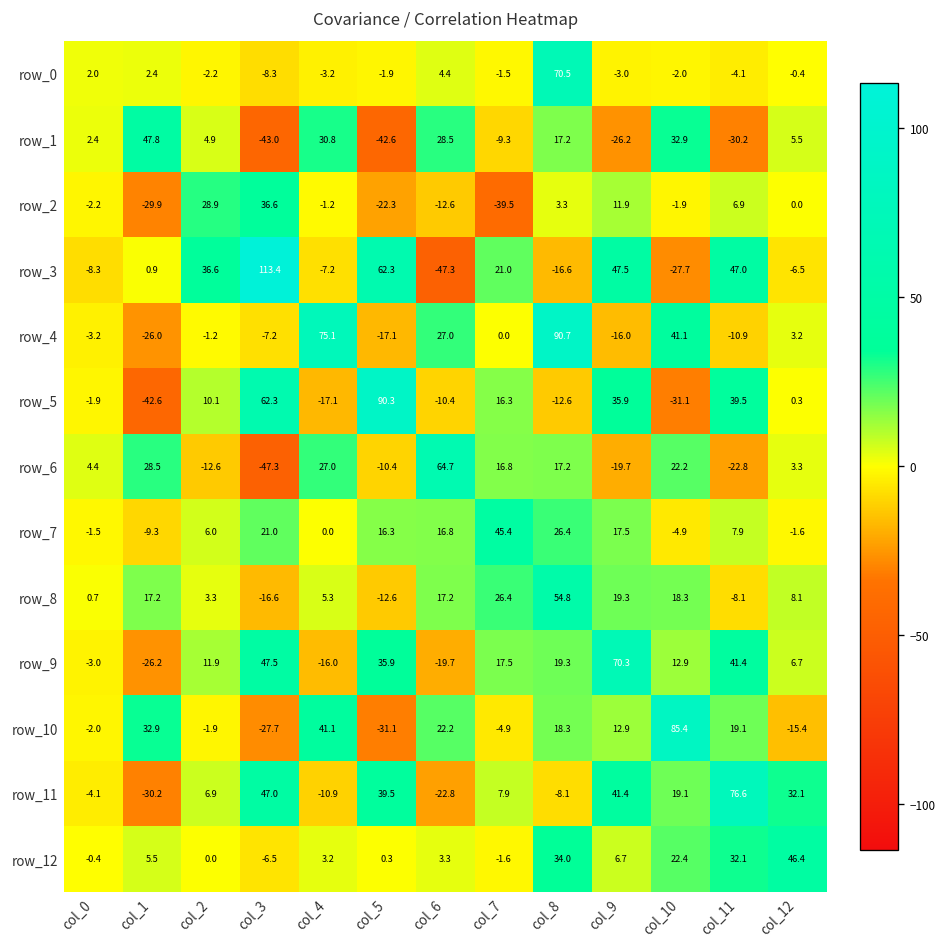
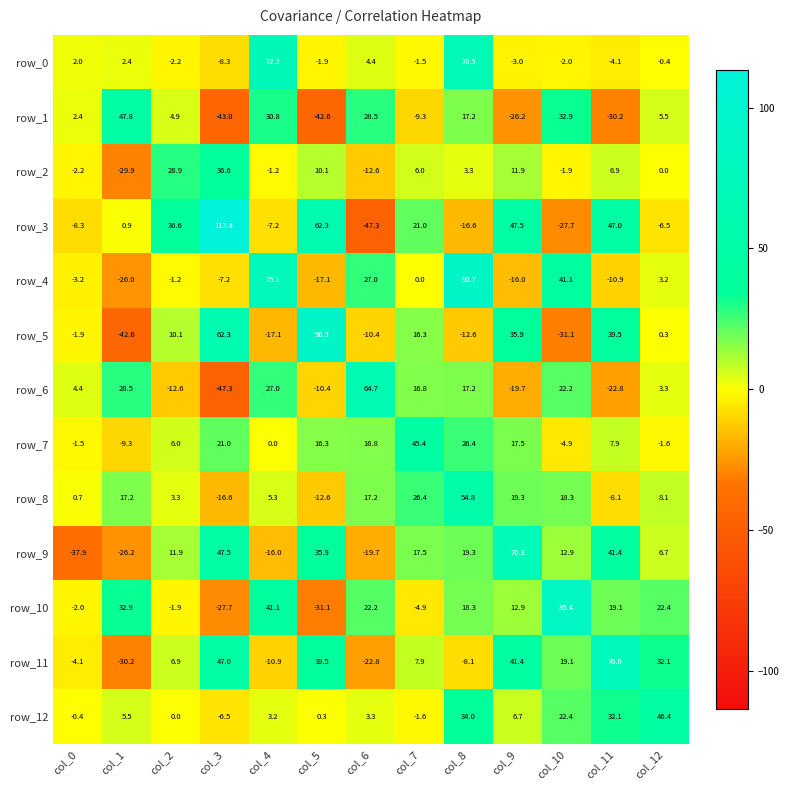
  {
    "row_0": {
      "col_0": 2.0,
      "col_1": 2.4,
      "col_2": -2.2,
      "col_3": -8.3,
-     "col_4": -3.2,
+     "col_4": 72.2,
      "col_5": -1.9,
      "col_6": 4.4,
      "col_7": -1.5,
      "col_8": 70.5,
      "col_9": -3.0,
      "col_10": -2.0,
      "col_11": -4.1,
      "col_12": -0.4
    },
    "row_1": {
      "col_0": 2.4,
      "col_1": 47.8,
      "col_2": 4.9,
      "col_3": -43.0,
      "col_4": 30.8,
      "col_5": -42.6,
      "col_6": 28.5,
      "col_7": -9.3,
      "col_8": 17.2,
      "col_9": -26.2,
      "col_10": 32.9,
      "col_11": -30.2,
      "col_12": 5.5
    },
    "row_2": {
      "col_0": -2.2,
      "col_1": -29.9,
      "col_2": 28.9,
      "col_3": 36.6,
      "col_4": -1.2,
-     "col_5": -22.3,
+     "col_5": 10.1,
      "col_6": -12.6,
-     "col_7": -39.5,
+     "col_7": 6.0,
      "col_8": 3.3,
      "col_9": 11.9,
      "col_10": -1.9,
      "col_11": 6.9,
      "col_12": 0.0
    },
    "row_3": {
      "col_0": -8.3,
      "col_1": 0.9,
      "col_2": 36.6,
      "col_3": 113.4,
      "col_4": -7.2,
      "col_5": 62.3,
      "col_6": -47.3,
      "col_7": 21.0,
      "col_8": -16.6,
      "col_9": 47.5,
      "col_10": -27.7,
      "col_11": 47.0,
      "col_12": -6.5
    },
    "row_4": {
      "col_0": -3.2,
      "col_1": -26.0,
      "col_2": -1.2,
      "col_3": -7.2,
      "col_4": 75.1,
      "col_5": -17.1,
      "col_6": 27.0,
      "col_7": 0.0,
      "col_8": 90.7,
      "col_9": -16.0,
      "col_10": 41.1,
      "col_11": -10.9,
      "col_12": 3.2
    },
    "row_5": {
      "col_0": -1.9,
      "col_1": -42.6,
      "col_2": 10.1,
      "col_3": 62.3,
      "col_4": -17.1,
      "col_5": 90.3,
      "col_6": -10.4,
      "col_7": 16.3,
      "col_8": -12.6,
      "col_9": 35.9,
      "col_10": -31.1,
      "col_11": 39.5,
      "col_12": 0.3
    },
    "row_6": {
      "col_0": 4.4,
      "col_1": 28.5,
      "col_2": -12.6,
      "col_3": -47.3,
      "col_4": 27.0,
      "col_5": -10.4,
      "col_6": 64.7,
      "col_7": 16.8,
      "col_8": 17.2,
      "col_9": -19.7,
      "col_10": 22.2,
      "col_11": -22.8,
      "col_12": 3.3
    },
    "row_7": {
      "col_0": -1.5,
      "col_1": -9.3,
      "col_2": 6.0,
      "col_3": 21.0,
      "col_4": 0.0,
      "col_5": 16.3,
      "col_6": 16.8,
      "col_7": 45.4,
      "col_8": 26.4,
      "col_9": 17.5,
      "col_10": -4.9,
      "col_11": 7.9,
      "col_12": -1.6
    },
    "row_8": {
      "col_0": 0.7,
      "col_1": 17.2,
      "col_2": 3.3,
      "col_3": -16.6,
      "col_4": 5.3,
      "col_5": -12.6,
      "col_6": 17.2,
      "col_7": 26.4,
      "col_8": 54.8,
      "col_9": 19.3,
      "col_10": 18.3,
      "col_11": -8.1,
      "col_12": 8.1
    },
    "row_9": {
-     "col_0": -3.0,
+     "col_0": -37.9,
      "col_1": -26.2,
      "col_2": 11.9,
      "col_3": 47.5,
      "col_4": -16.0,
      "col_5": 35.9,
      "col_6": -19.7,
      "col_7": 17.5,
      "col_8": 19.3,
      "col_9": 70.3,
      "col_10": 12.9,
      "col_11": 41.4,
      "col_12": 6.7
    },
    "row_10": {
      "col_0": -2.0,
      "col_1": 32.9,
      "col_2": -1.9,
      "col_3": -27.7,
      "col_4": 41.1,
      "col_5": -31.1,
      "col_6": 22.2,
      "col_7": -4.9,
      "col_8": 18.3,
      "col_9": 12.9,
      "col_10": 85.4,
      "col_11": 19.1,
-     "col_12": -15.4
+     "col_12": 22.4
    },
    "row_11": {
      "col_0": -4.1,
      "col_1": -30.2,
      "col_2": 6.9,
      "col_3": 47.0,
      "col_4": -10.9,
      "col_5": 39.5,
      "col_6": -22.8,
      "col_7": 7.9,
      "col_8": -8.1,
      "col_9": 41.4,
      "col_10": 19.1,
      "col_11": 76.6,
      "col_12": 32.1
    },
    "row_12": {
      "col_0": -0.4,
      "col_1": 5.5,
      "col_2": 0.0,
      "col_3": -6.5,
      "col_4": 3.2,
      "col_5": 0.3,
      "col_6": 3.3,
      "col_7": -1.6,
      "col_8": 34.0,
      "col_9": 6.7,
      "col_10": 22.4,
      "col_11": 32.1,
      "col_12": 46.4
    }
  }
